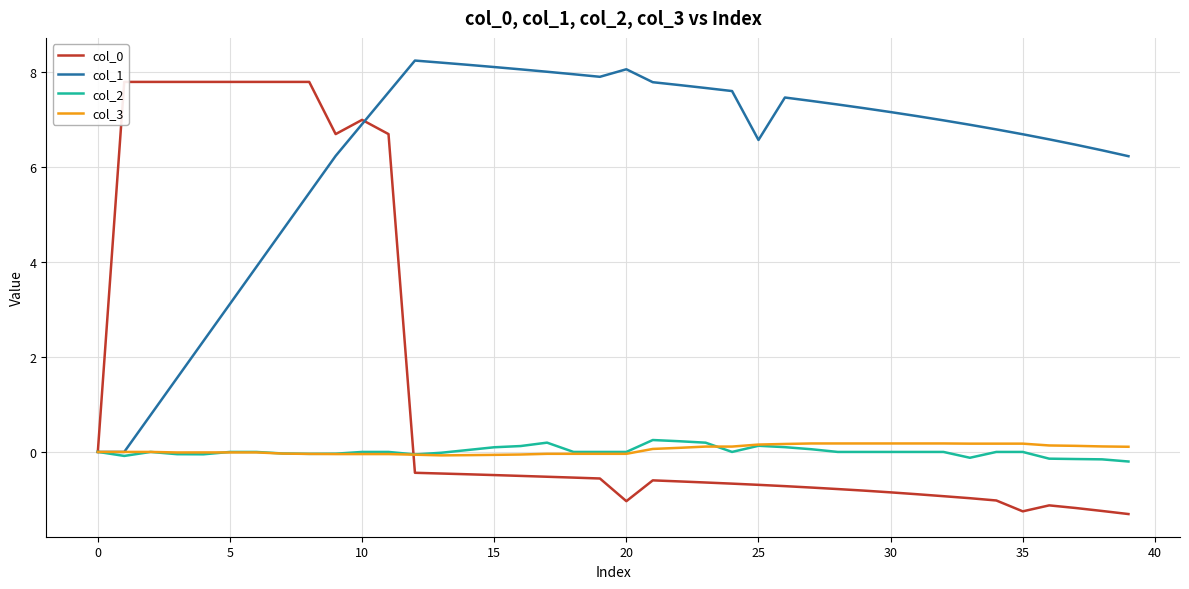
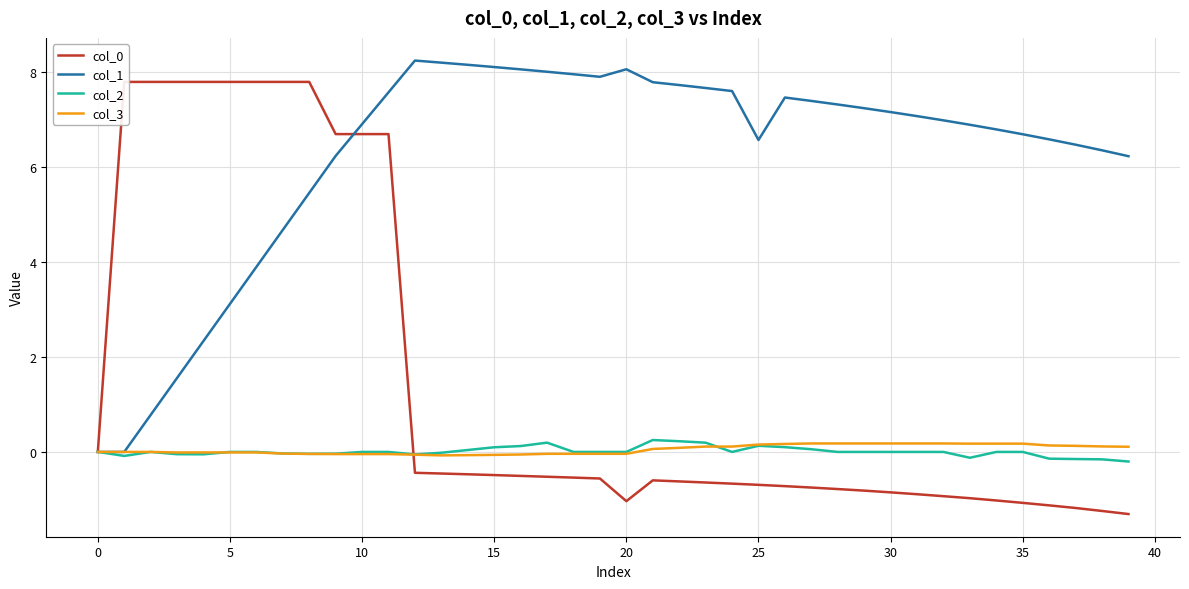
  {
    "col_0": {
      "5": 7.8,
-     "10": 7.0,
+     "10": 6.7,
      "15": -0.5,
      "20": -1.0,
      "25": -0.7,
      "30": -0.9,
-     "35": -1.3
+     "35": -1.1
    },
    "col_1": {
      "5": 3.1,
      "10": 6.9,
      "15": 8.1,
      "20": 8.1,
      "25": 6.6,
      "30": 7.2,
      "35": 6.7
    },
    "col_2": {
      "15": 0.1,
      "30": 0.0,
      "35": 0.0
    },
    "col_3": {
      "15": -0.1,
      "30": 0.2,
      "35": 0.2
    }
  }
